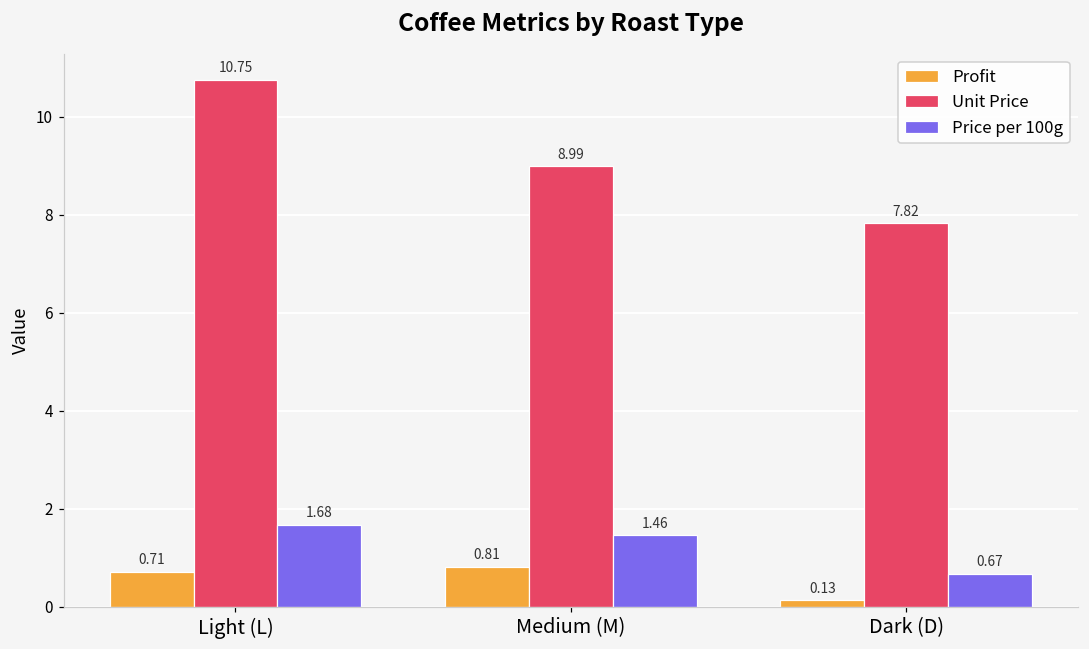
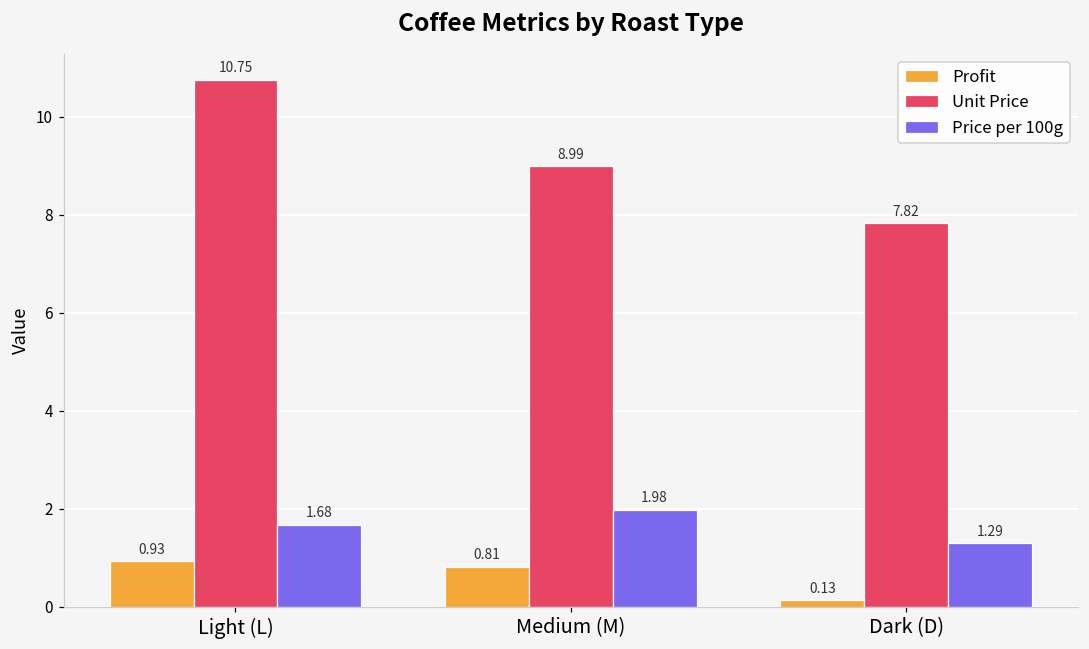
  {
    "Profit": {
-     "Light (L)": 0.71,
+     "Light (L)": 0.93,
      "Medium (M)": 0.81,
      "Dark (D)": 0.13
    },
    "Unit Price": {
      "Light (L)": 10.75,
      "Medium (M)": 8.99,
      "Dark (D)": 7.82
    },
    "Price per 100g": {
      "Light (L)": 1.68,
-     "Medium (M)": 1.46,
-     "Dark (D)": 0.67
+     "Medium (M)": 1.98,
+     "Dark (D)": 1.29
    }
  }
